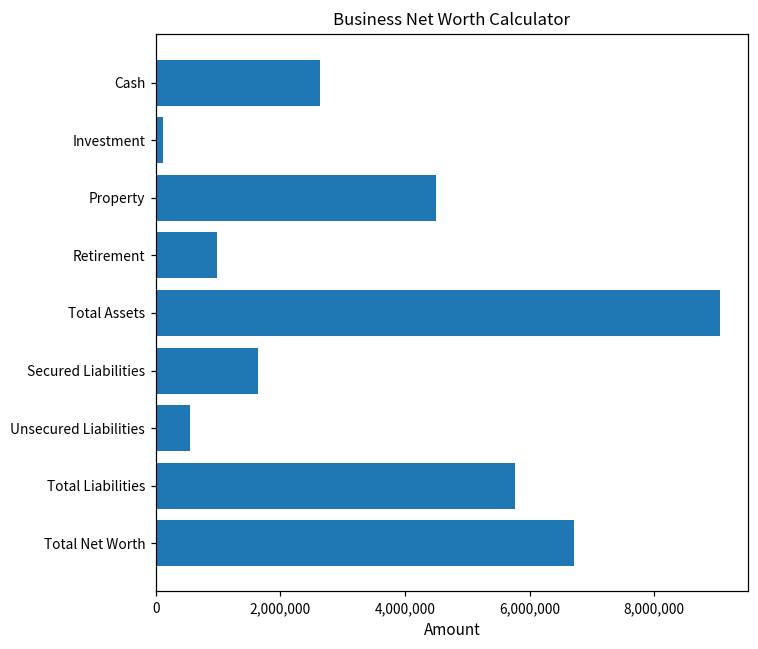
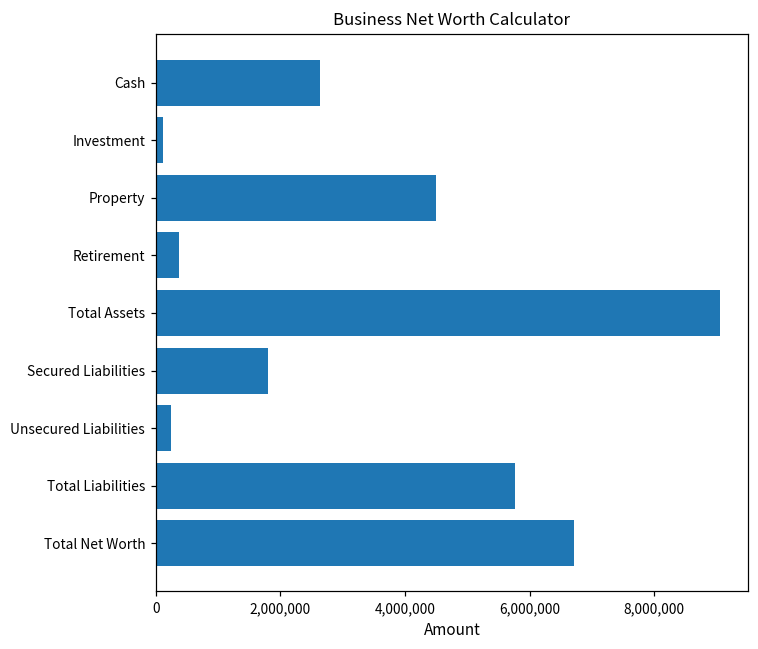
  {
    "Cash": "2,600,000",
    "Investment": "100,000",
    "Property": "4,500,000",
-   "Retirement": "1,000,000",
+   "Retirement": "400,000",
    "Total Assets": "9,100,000",
-   "Secured Liabilities": "1,600,000",
-   "Unsecured Liabilities": "600,000",
+   "Secured Liabilities": "1,800,000",
+   "Unsecured Liabilities": "200,000",
    "Total Liabilities": "5,800,000",
    "Total Net Worth": "6,700,000"
  }
